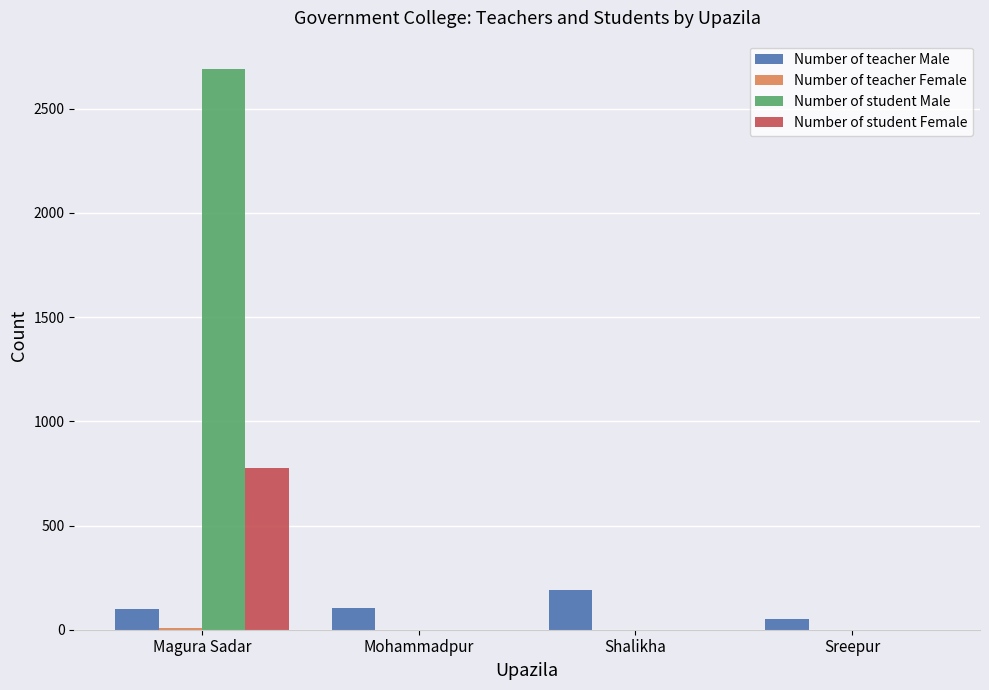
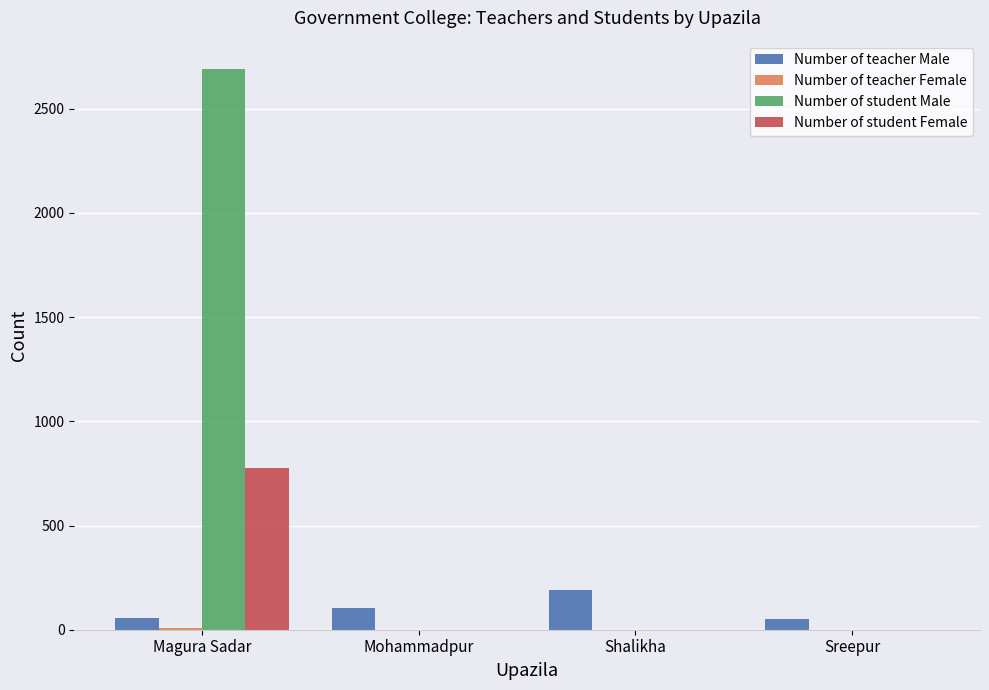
  {
    "Number of teacher Male": {
-     "Magura Sadar": 100,
+     "Magura Sadar": 60,
      "Mohammadpur": 100,
      "Shalikha": 190,
      "Sreepur": 50
    },
    "Number of student Male": {
      "Magura Sadar": 2690,
      "Mohammadpur": 0,
      "Shalikha": 0,
      "Sreepur": 0
    }
  }
